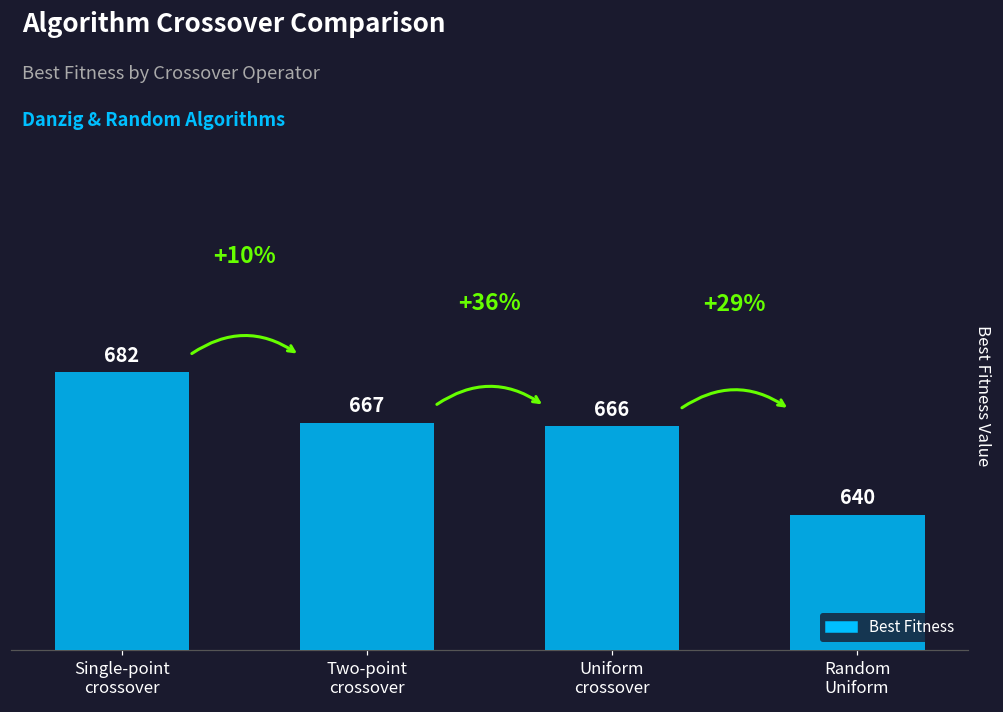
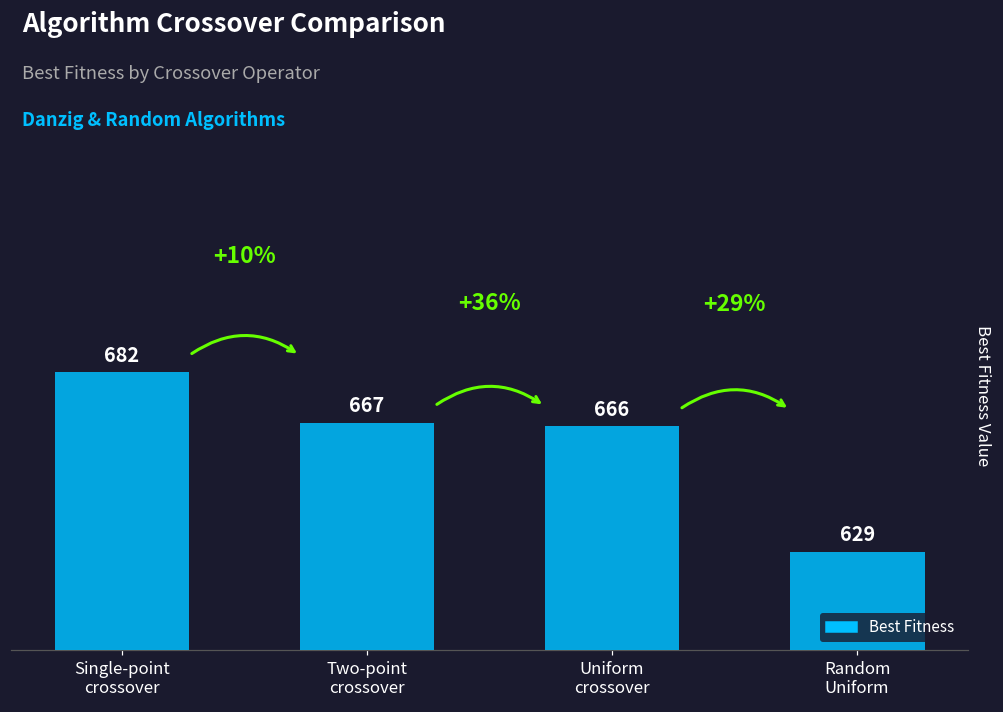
  {
    "Single-point crossover": 682,
    "Two-point crossover": 667,
    "Uniform crossover": 666,
-   "Random Uniform": 640
+   "Random Uniform": 629
  }
